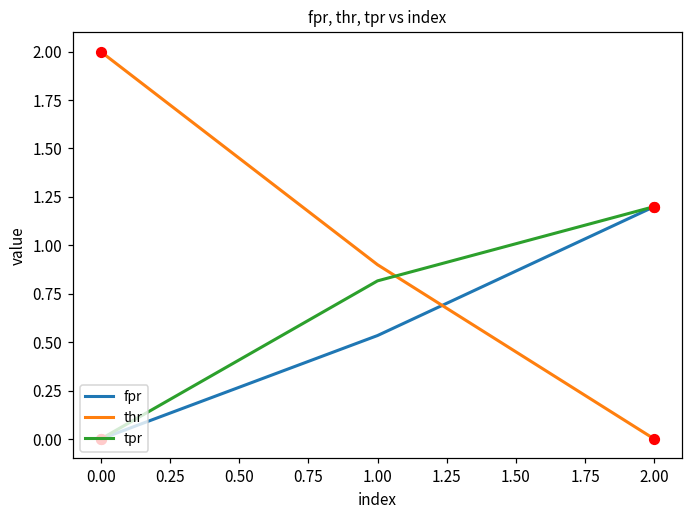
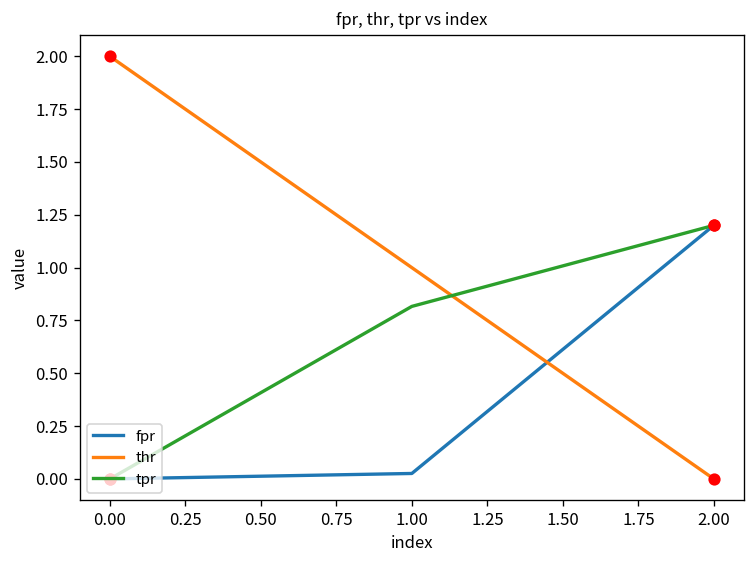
  {
    "fpr": {
-     "1.00": 0.53
+     "1.00": 0.03
    },
    "thr": {
-     "1.00": 0.9
+     "1.00": 1.0
    },
    "tpr": {
      "1.00": 0.82
    }
  }
